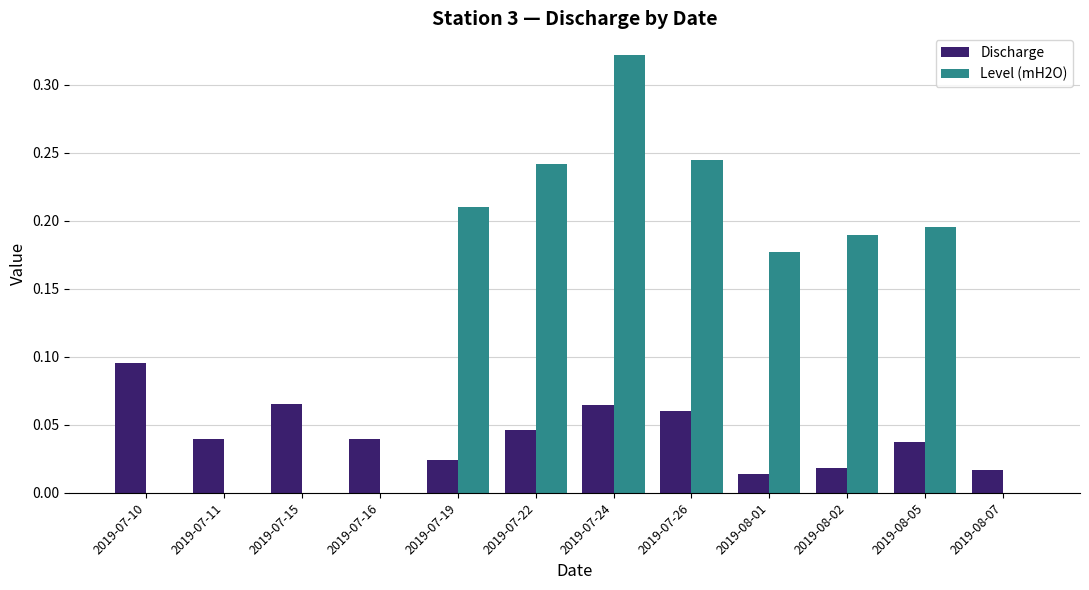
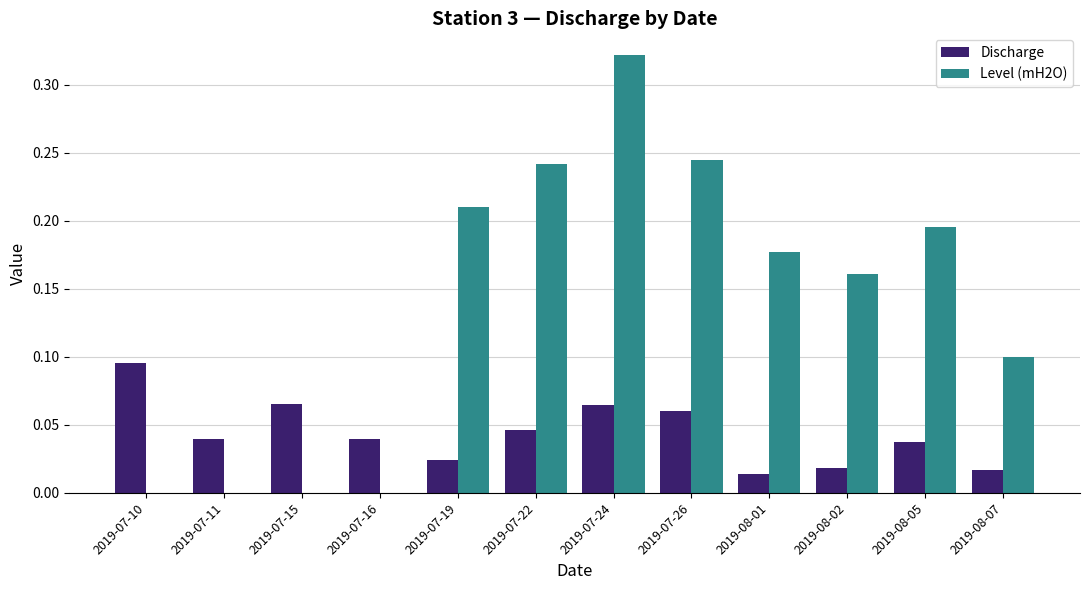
  {
    "Discharge": {
      "2019-07-10": 0.096,
      "2019-07-11": 0.039,
      "2019-07-15": 0.065,
      "2019-07-16": 0.040,
      "2019-07-19": 0.024,
      "2019-07-22": 0.046,
      "2019-07-24": 0.064,
      "2019-07-26": 0.060,
      "2019-08-01": 0.014,
      "2019-08-02": 0.019,
      "2019-08-05": 0.038,
      "2019-08-07": 0.017
    },
    "Level (mH2O)": {
      "2019-07-10": 0.000,
      "2019-07-11": 0.000,
      "2019-07-15": 0.000,
      "2019-07-16": 0.000,
      "2019-07-19": 0.210,
      "2019-07-22": 0.242,
      "2019-07-24": 0.322,
      "2019-07-26": 0.244,
      "2019-08-01": 0.177,
-     "2019-08-02": 0.189,
+     "2019-08-02": 0.161,
      "2019-08-05": 0.196,
-     "2019-08-07": 0.0
+     "2019-08-07": 0.1
    }
  }
